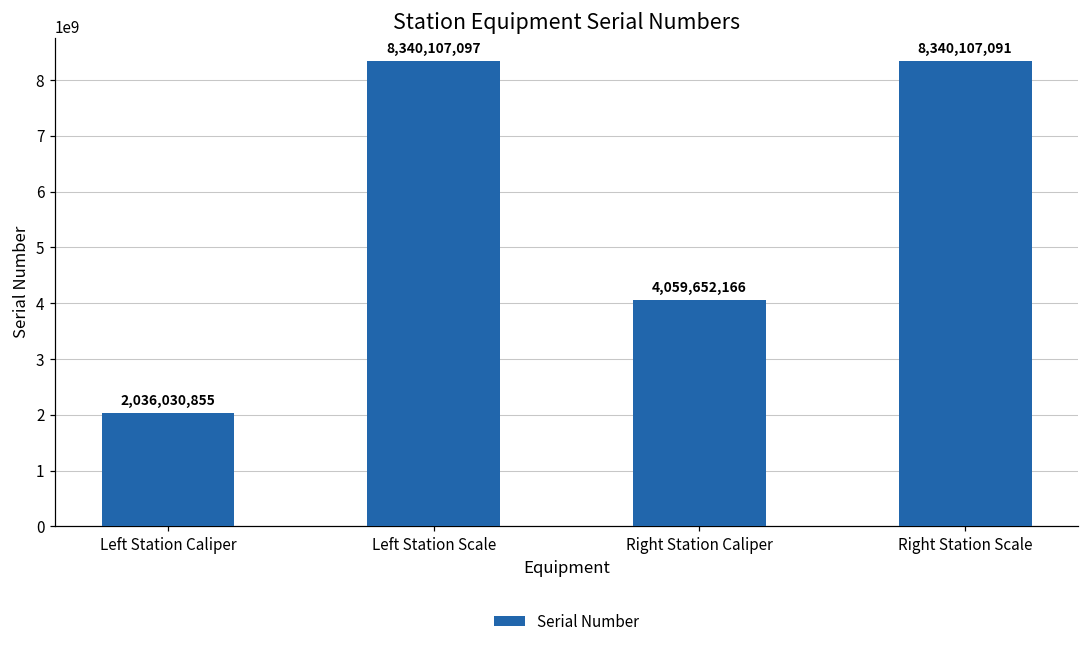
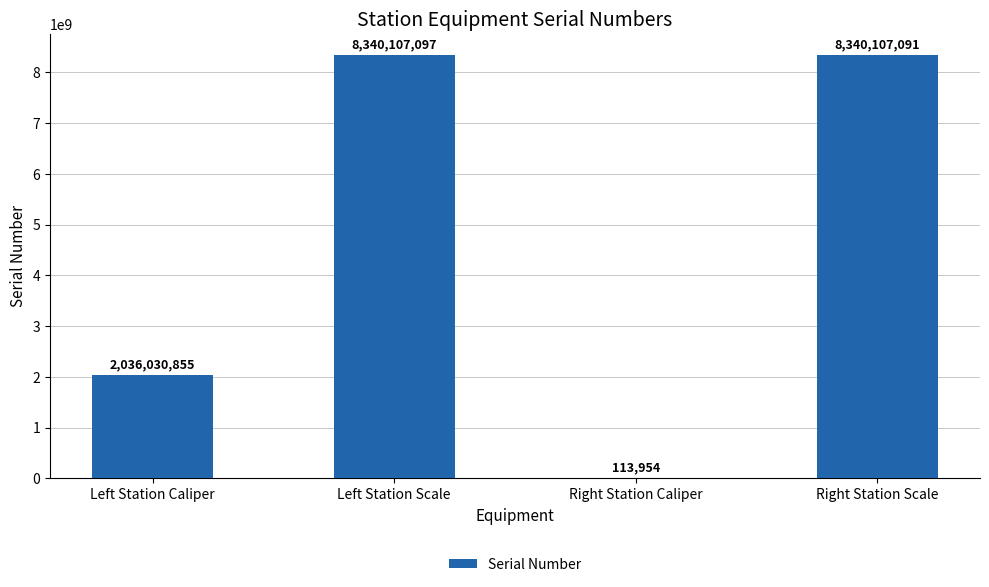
  {
    "Left Station Caliper": "2,036,030,855",
    "Left Station Scale": "8,340,107,097",
-   "Right Station Caliper": "4,059,652,166",
+   "Right Station Caliper": "113,954",
    "Right Station Scale": "8,340,107,091"
  }
